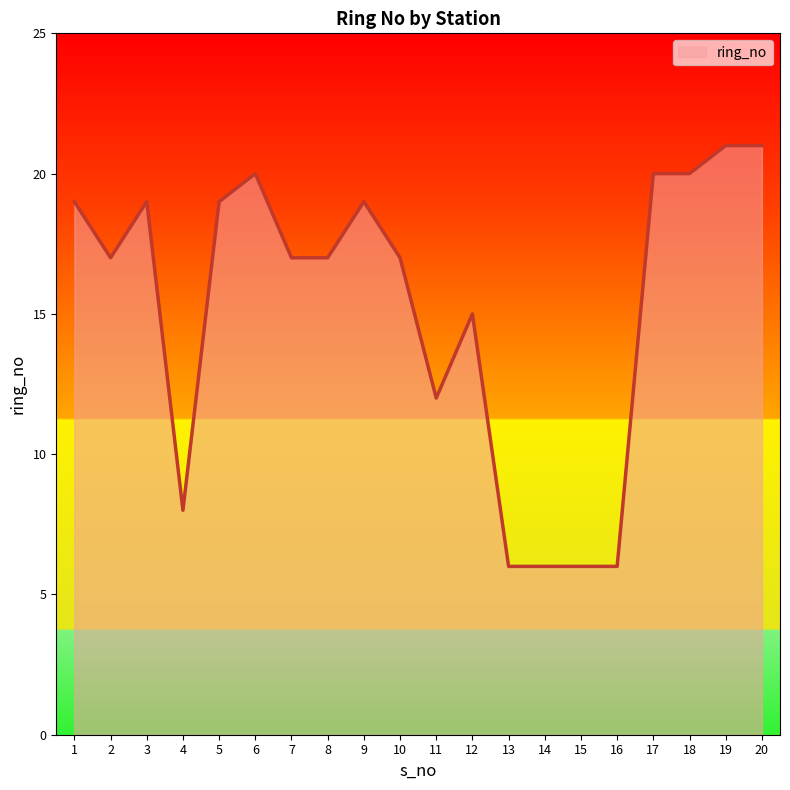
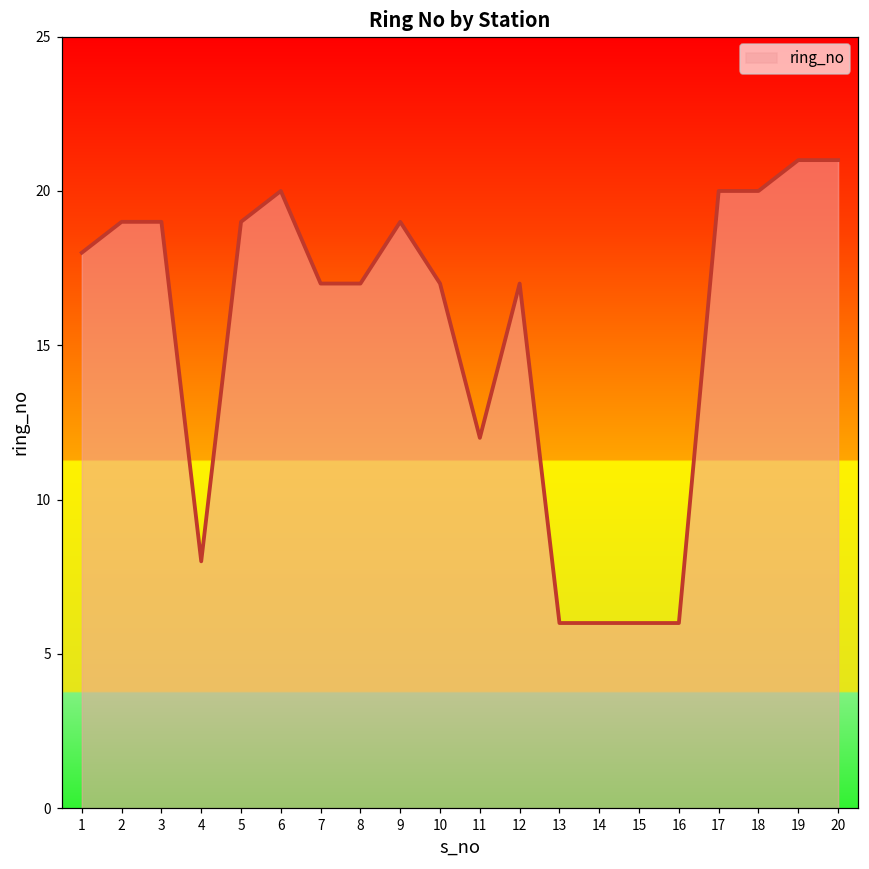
  {
-   "1": 19,
-   "2": 17,
+   "1": 18,
+   "2": 19,
    "3": 19,
    "4": 8,
    "5": 19,
    "6": 20,
    "7": 17,
    "8": 17,
    "9": 19,
    "10": 17,
    "11": 12,
-   "12": 15,
+   "12": 17,
    "13": 6,
    "14": 6,
    "15": 6,
    "16": 6,
    "17": 20,
    "18": 20,
    "19": 21,
    "20": 21
  }
